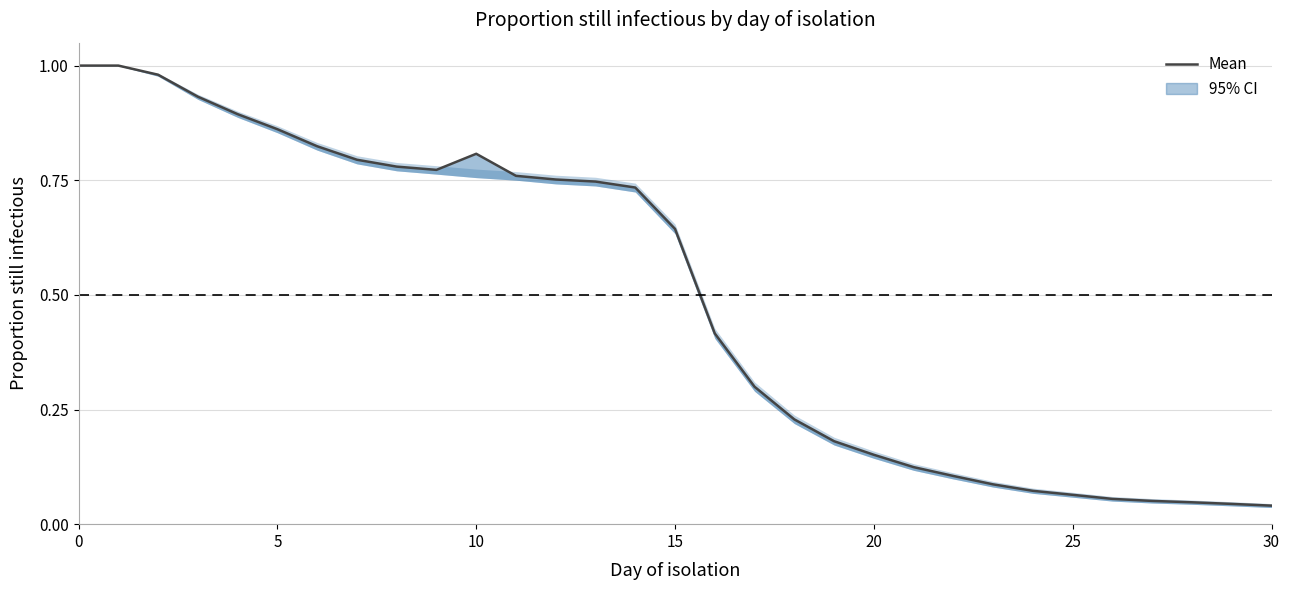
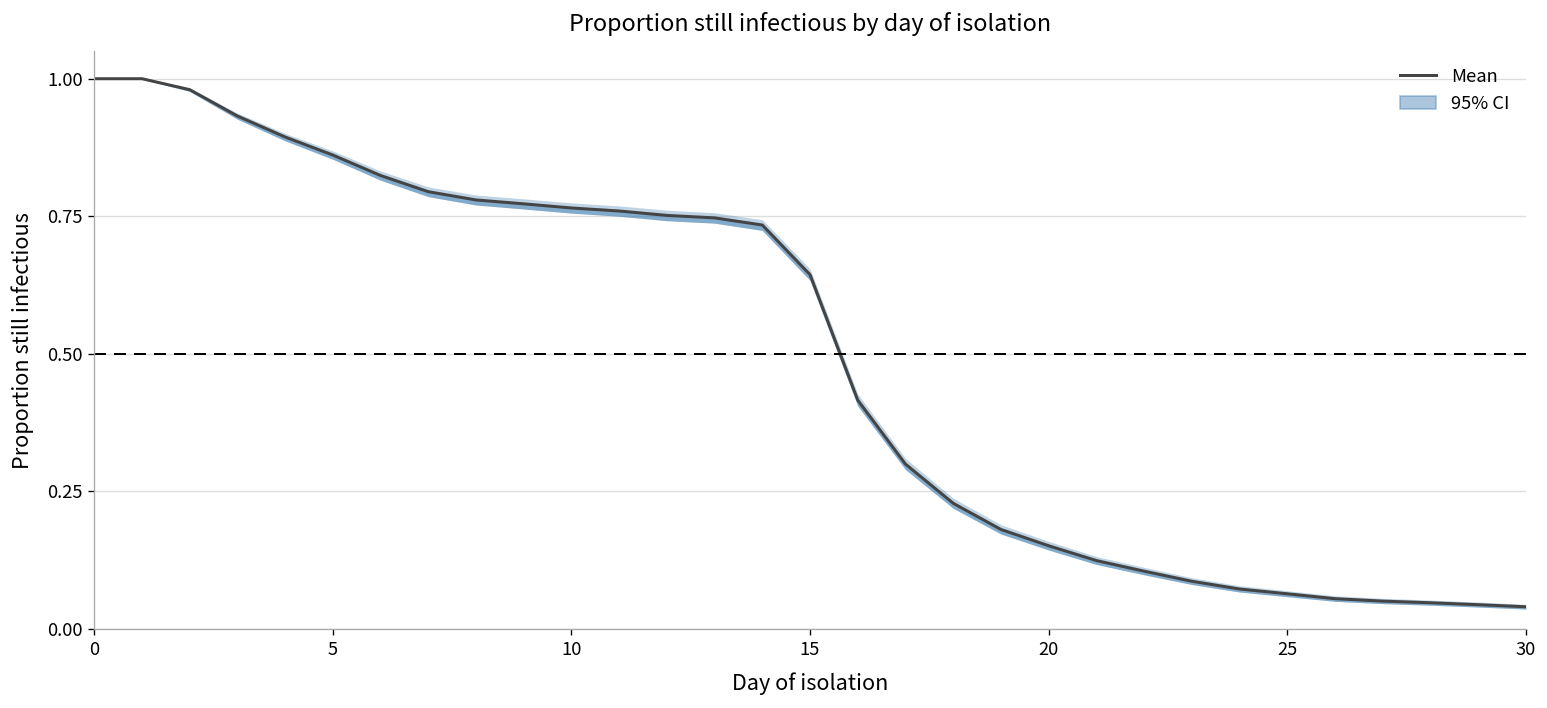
  {
    "Mean": {
      "5": 0.86,
-     "10": 0.81,
+     "10": 0.77,
      "15": 0.64,
      "20": 0.15
    }
  }
